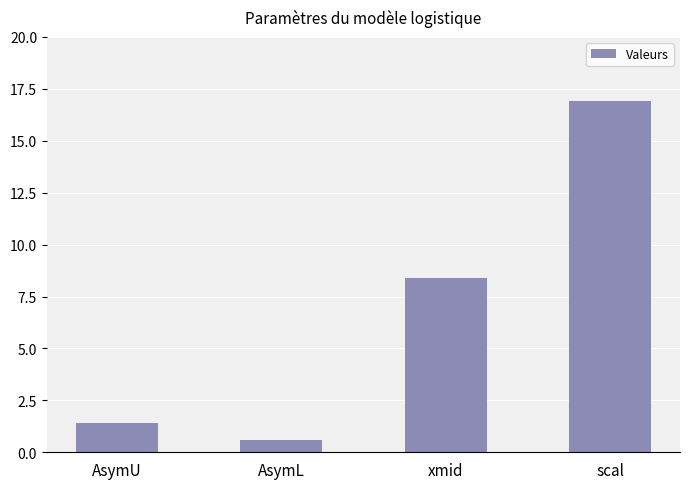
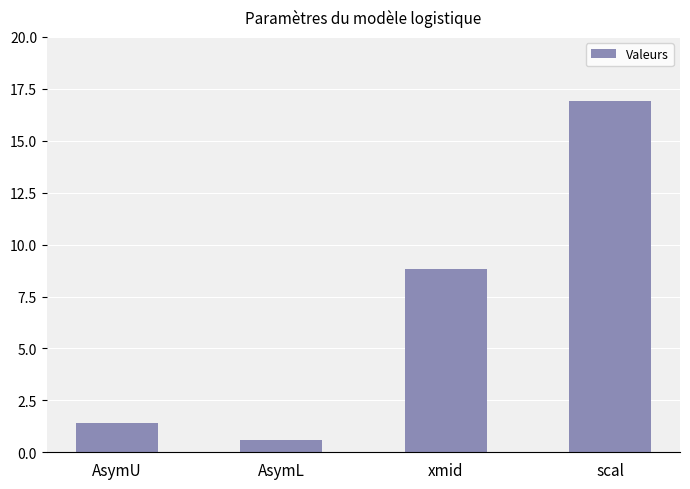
  {
    "AsymU": 1.4,
    "AsymL": 0.6,
-   "xmid": 8.4,
+   "xmid": 8.8,
    "scal": 16.9
  }
